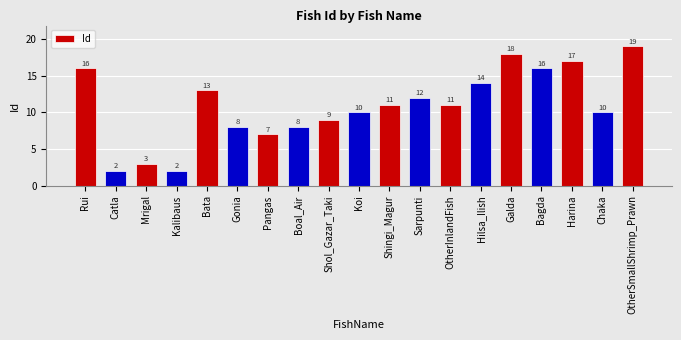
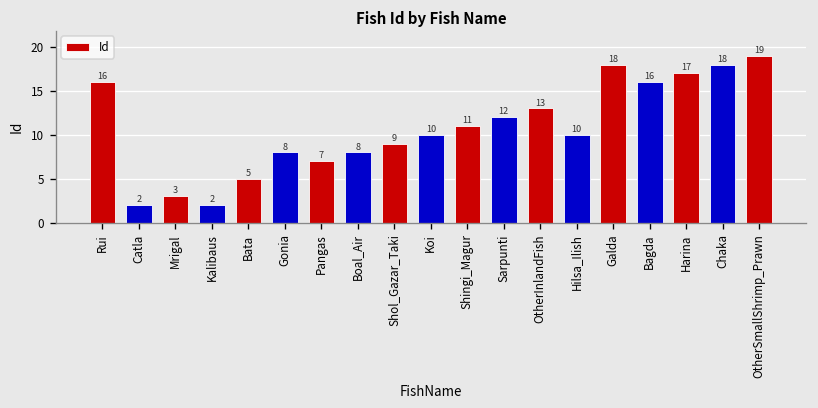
  {
    "Rui": 16,
    "Catla": 2,
    "Mrigal": 3,
    "Kalibaus": 2,
-   "Bata": 13,
+   "Bata": 5,
    "Gonia": 8,
    "Pangas": 7,
    "Boal_Air": 8,
    "Shol_Gazar_Taki": 9,
    "Koi": 10,
    "Shingi_Magur": 11,
    "Sarpunti": 12,
-   "OtherInlandFish": 11,
-   "Hilsa_Ilish": 14,
+   "OtherInlandFish": 13,
+   "Hilsa_Ilish": 10,
    "Galda": 18,
    "Bagda": 16,
    "Harina": 17,
-   "Chaka": 10,
+   "Chaka": 18,
    "OtherSmallShrimp_Prawn": 19
  }
